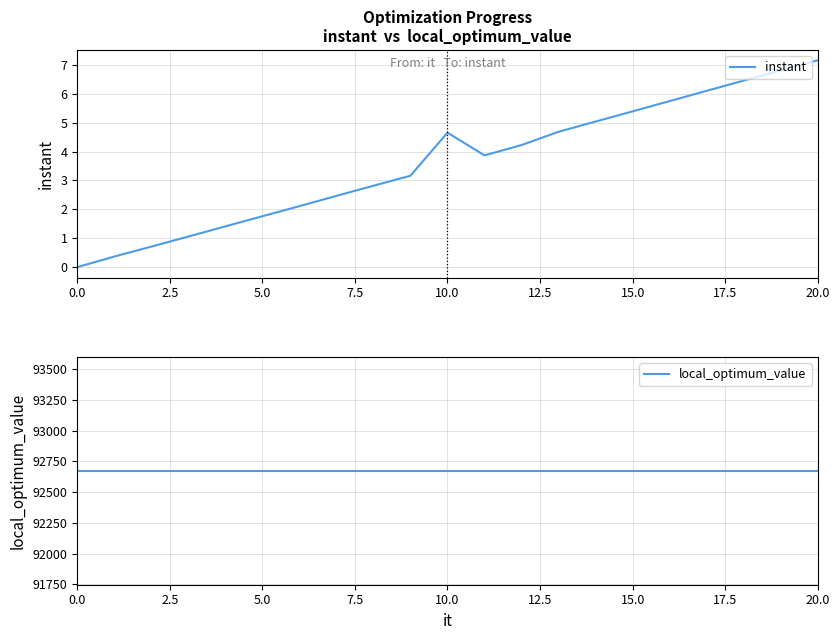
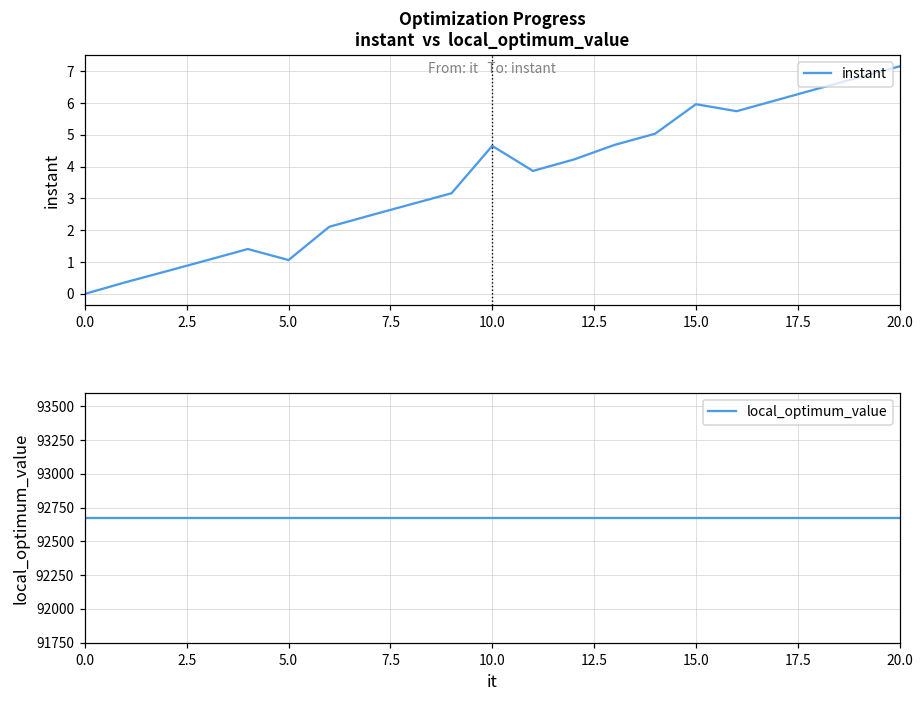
  {
    "Optimization Progress instant vs local_optimum_value": {
      "0.0": 0.0,
-     "5.0": 1.8,
+     "5.0": 1.1,
      "10.0": 4.7,
-     "15.0": 5.4,
+     "15.0": 6.0,
      "20.0": 7.2
    }
  }
